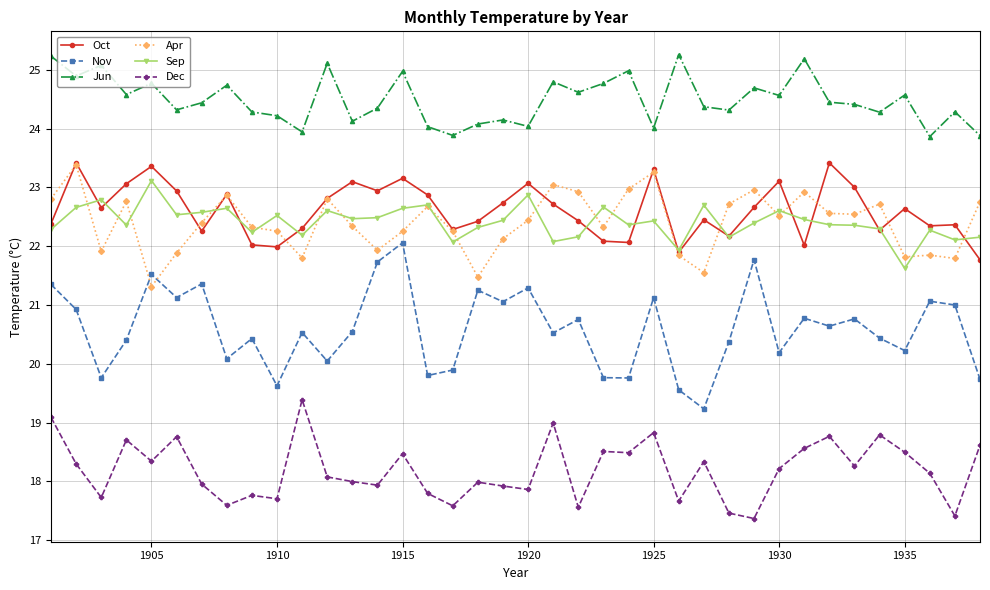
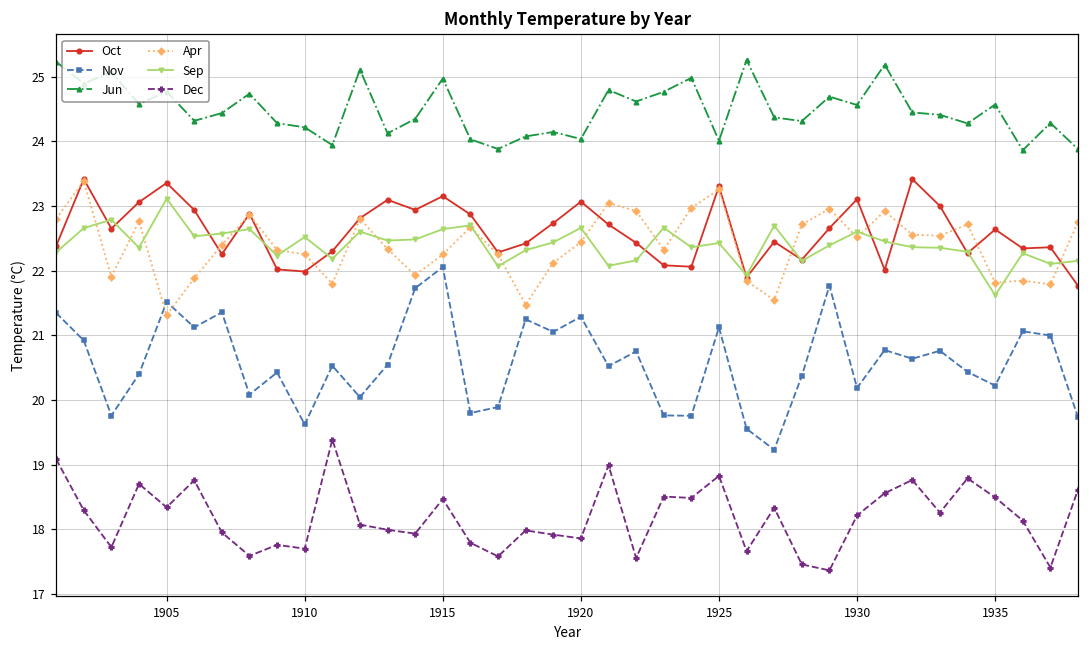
  {
    "Oct": {
      "1905": 23.4,
      "1910": 22.0,
      "1915": 23.2,
      "1920": 23.1,
      "1925": 23.3,
      "1930": 23.1,
      "1935": 22.6
    },
    "Nov": {
      "1905": 21.5,
      "1910": 19.6,
      "1915": 22.1,
      "1920": 21.3,
      "1925": 21.1,
      "1930": 20.2,
      "1935": 20.2
    },
    "Jun": {
      "1910": 24.2,
      "1915": 25.0,
      "1920": 24.0,
      "1925": 24.0,
      "1930": 24.6,
      "1935": 24.6
    },
    "Apr": {
      "1905": 21.3,
      "1910": 22.3,
      "1915": 22.3,
      "1920": 22.4,
      "1925": 23.3,
      "1930": 22.5,
      "1935": 21.8
    },
    "Sep": {
      "1905": 23.1,
      "1910": 22.5,
      "1915": 22.6,
-     "1920": 22.9,
+     "1920": 22.7,
      "1925": 22.4,
      "1930": 22.6,
      "1935": 21.6
    },
    "Dec": {
      "1905": 18.3,
      "1910": 17.7,
      "1915": 18.5,
      "1920": 17.9,
      "1925": 18.8,
      "1930": 18.2,
      "1935": 18.5
    }
  }
